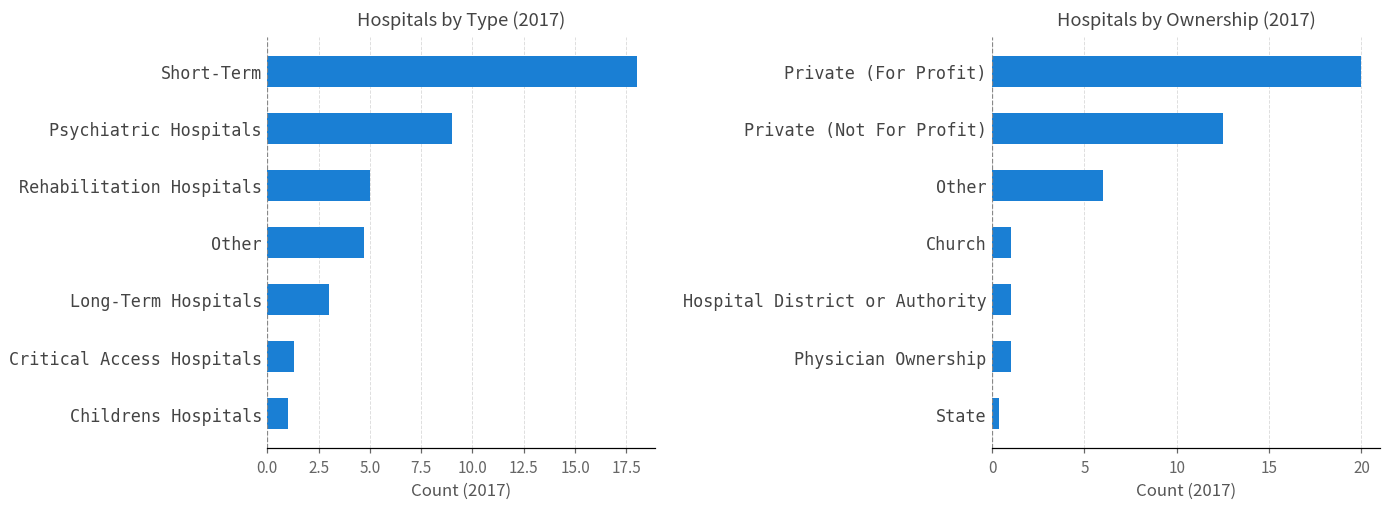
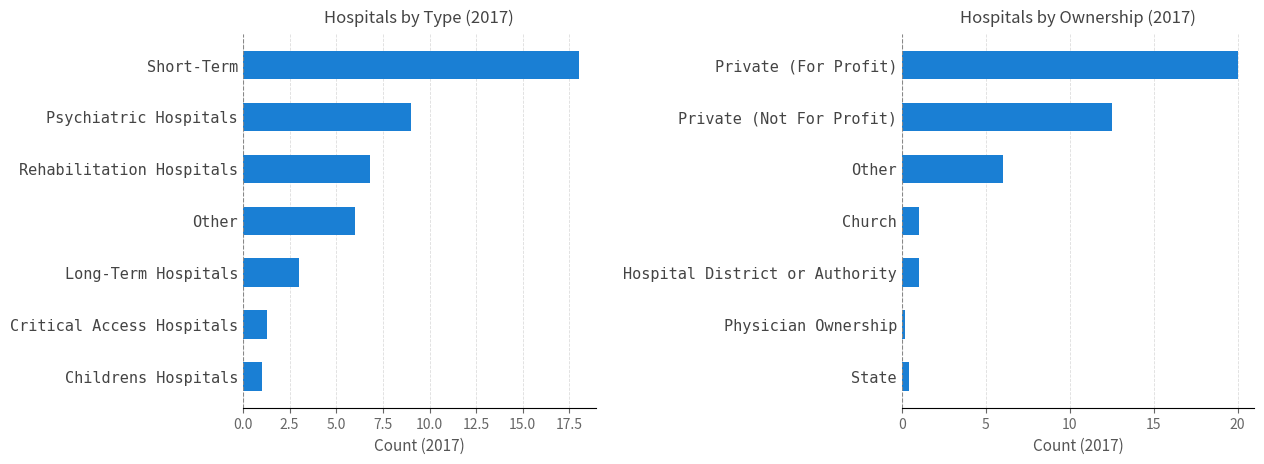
  {
    "Hospitals by Type (2017)": {
      "Short-Term": 18.0,
      "Psychiatric Hospitals": 9.0,
-     "Rehabilitation Hospitals": 5.0,
-     "Other": 4.7,
+     "Rehabilitation Hospitals": 6.8,
+     "Other": 6.0,
      "Long-Term Hospitals": 3.0,
      "Critical Access Hospitals": 1.3,
      "Childrens Hospitals": 1.0
    },
    "Hospitals by Ownership (2017)": {
      "Private (For Profit)": 20.0,
      "Private (Not For Profit)": 12.5,
      "Other": 6.0,
      "Church": 1.0,
      "Hospital District or Authority": 1.0,
-     "Physician Ownership": 1.0,
+     "Physician Ownership": 0.2,
      "State": 0.4
    }
  }
